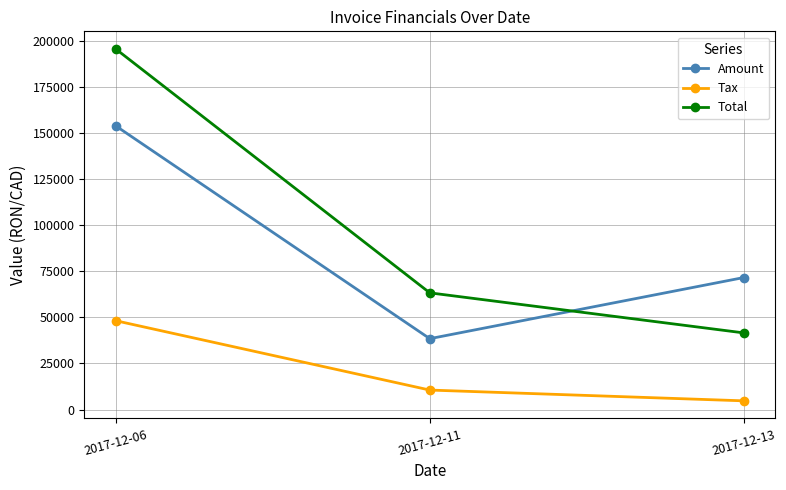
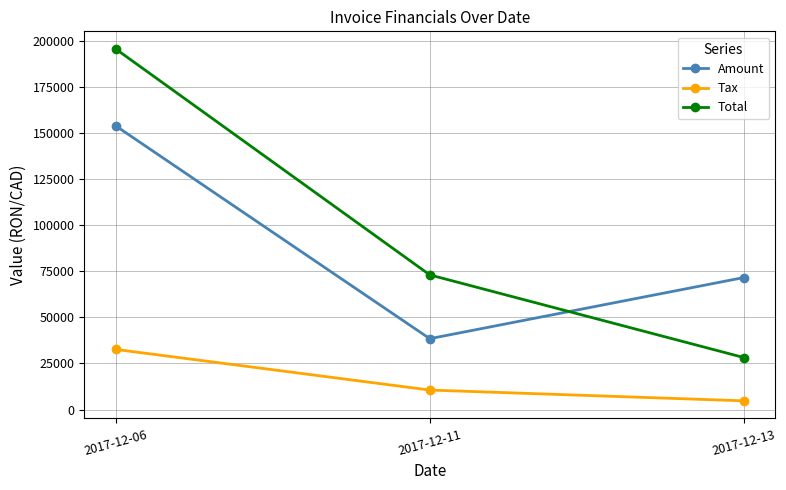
  {
    "Amount": {
      "2017-12-06": 154000,
      "2017-12-11": 38000,
      "2017-12-13": 72000
    },
    "Tax": {
-     "2017-12-06": 48000,
+     "2017-12-06": 33000,
      "2017-12-11": 11000,
      "2017-12-13": 5000
    },
    "Total": {
      "2017-12-06": 196000,
-     "2017-12-11": 63000,
-     "2017-12-13": 42000
+     "2017-12-11": 73000,
+     "2017-12-13": 28000
    }
  }
